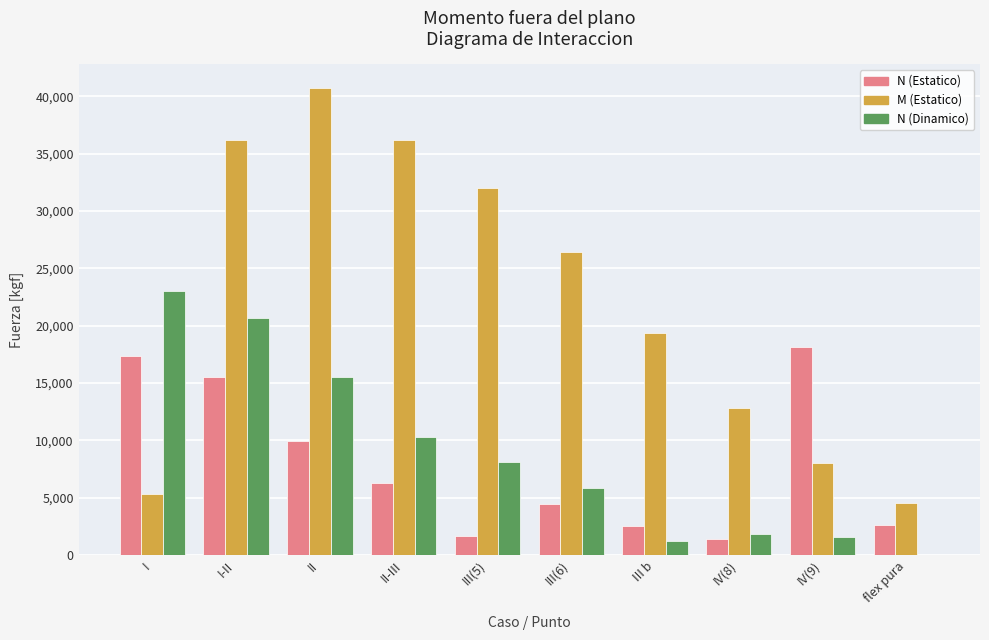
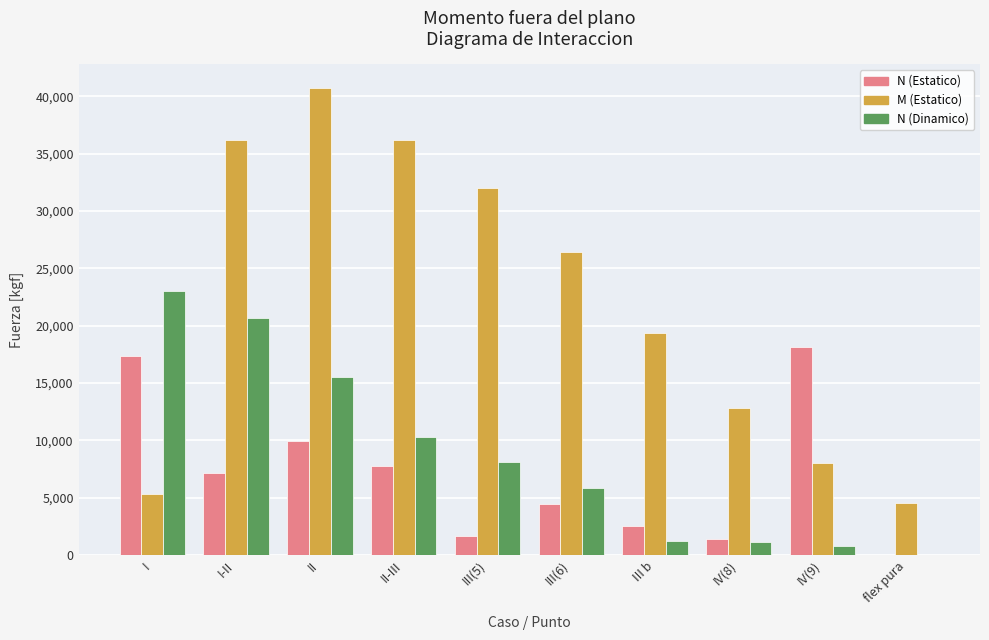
  {
    "N (Estatico)": {
      "I": "17,300",
-     "I-II": "15,500",
+     "I-II": "7,200",
      "II": "9,900",
-     "II-III": "6,300",
+     "II-III": "7,800",
      "III(5)": "1,700",
      "III(6)": "4,400",
      "III b": "2,500",
      "IV(8)": "1,400",
      "IV(9)": "18,100",
-     "flex pura": "2,600"
+     "flex pura": "0"
    },
    "M (Estatico)": {
      "I": "5,300",
      "I-II": "36,200",
      "II": "40,700",
      "II-III": "36,200",
      "III(5)": "32,000",
      "III(6)": "26,400",
      "III b": "19,400",
      "IV(8)": "12,800",
      "IV(9)": "8,000",
      "flex pura": "4,600"
    },
    "N (Dinamico)": {
      "I": "23,100",
      "I-II": "20,600",
      "II": "15,500",
      "II-III": "10,300",
      "III(5)": "8,200",
      "III(6)": "5,900",
      "III b": "1,300",
-     "IV(8)": "1,800",
-     "IV(9)": "1,600",
+     "IV(8)": "1,100",
+     "IV(9)": "800",
      "flex pura": "0"
    }
  }
